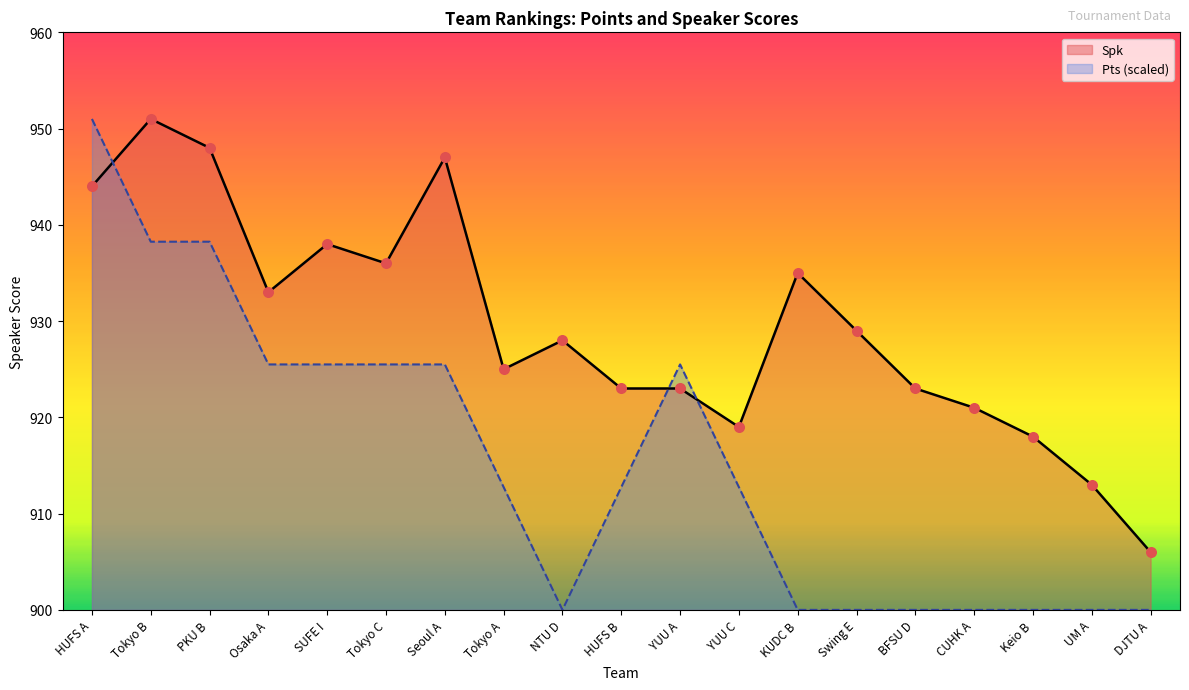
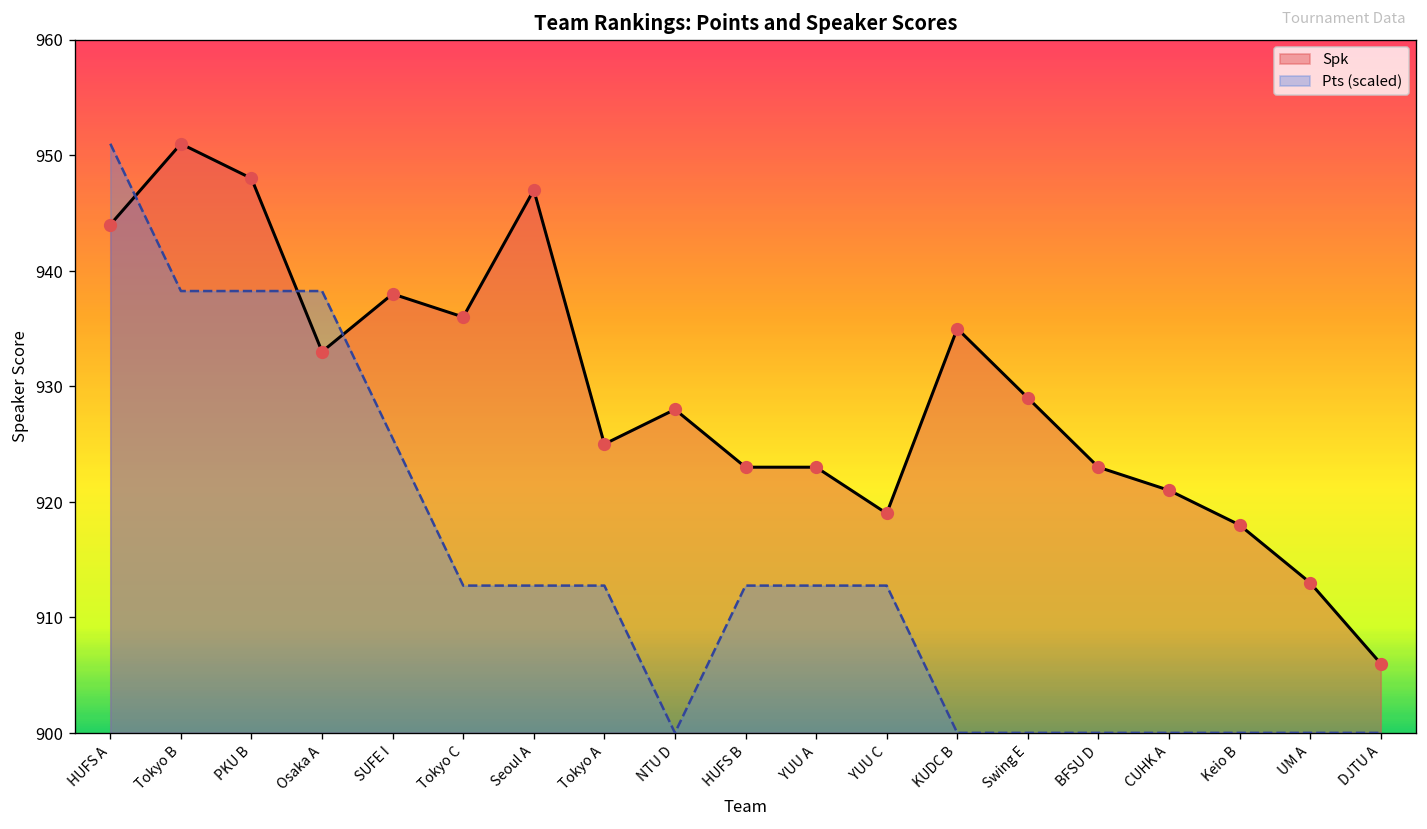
  {
    "Spk": {
      "HUFS A": 944,
      "Tokyo B": 951,
      "PKU B": 948,
      "Osaka A": 933,
      "SUFE I": 938,
      "Tokyo C": 936,
      "Seoul A": 947,
      "Tokyo A": 925,
      "NTU D": 928,
      "HUFS B": 923,
      "YUU A": 923,
      "YUU C": 919,
      "KUDC B": 935,
      "Swing E": 929,
      "BFSU D": 923,
      "CUHK A": 921,
      "Keio B": 918,
      "UM A": 913,
      "DJTU A": 906
    },
    "Pts (scaled)": {
      "HUFS A": 951,
      "Tokyo B": 938,
      "PKU B": 938,
-     "Osaka A": 926,
+     "Osaka A": 938,
      "SUFE I": 926,
-     "Tokyo C": 926,
-     "Seoul A": 926,
+     "Tokyo C": 913,
+     "Seoul A": 913,
      "Tokyo A": 913,
      "NTU D": 900,
      "HUFS B": 913,
-     "YUU A": 926,
+     "YUU A": 913,
      "YUU C": 913,
      "KUDC B": 900,
      "Swing E": 900,
      "BFSU D": 900,
      "CUHK A": 900,
      "Keio B": 900,
      "UM A": 900,
      "DJTU A": 900
    }
  }
